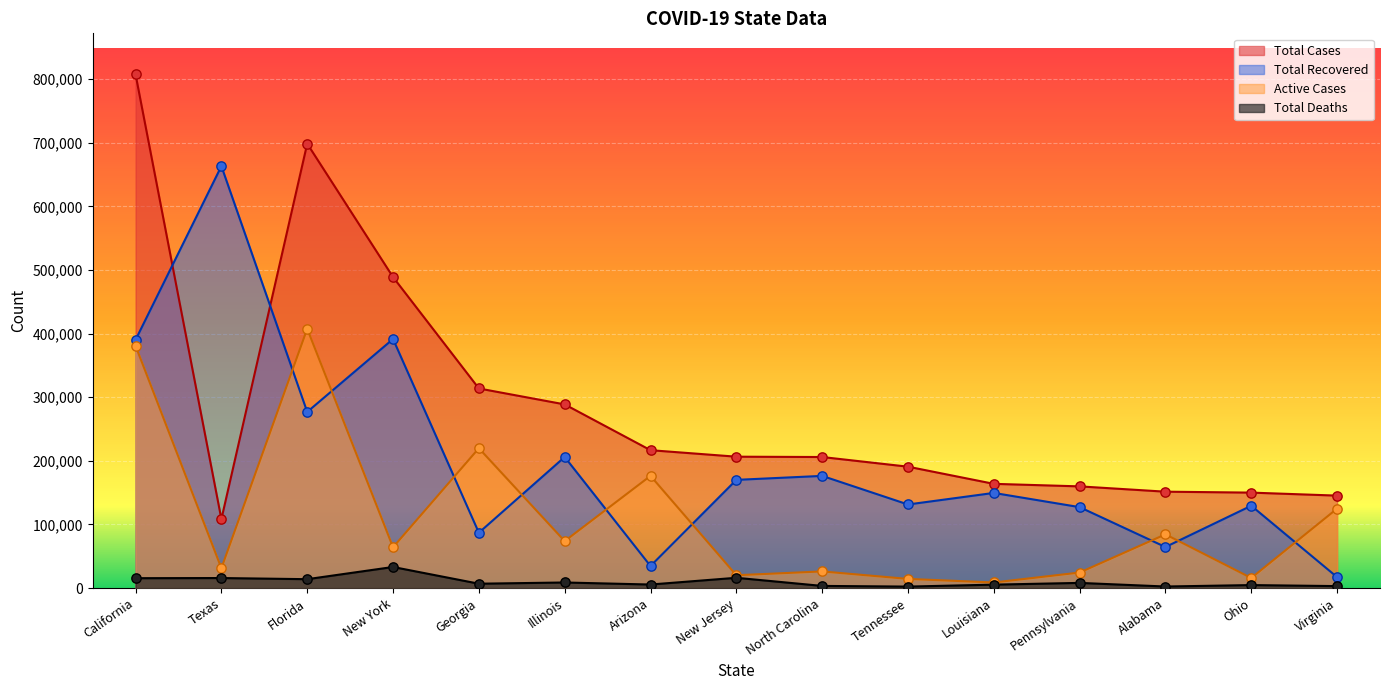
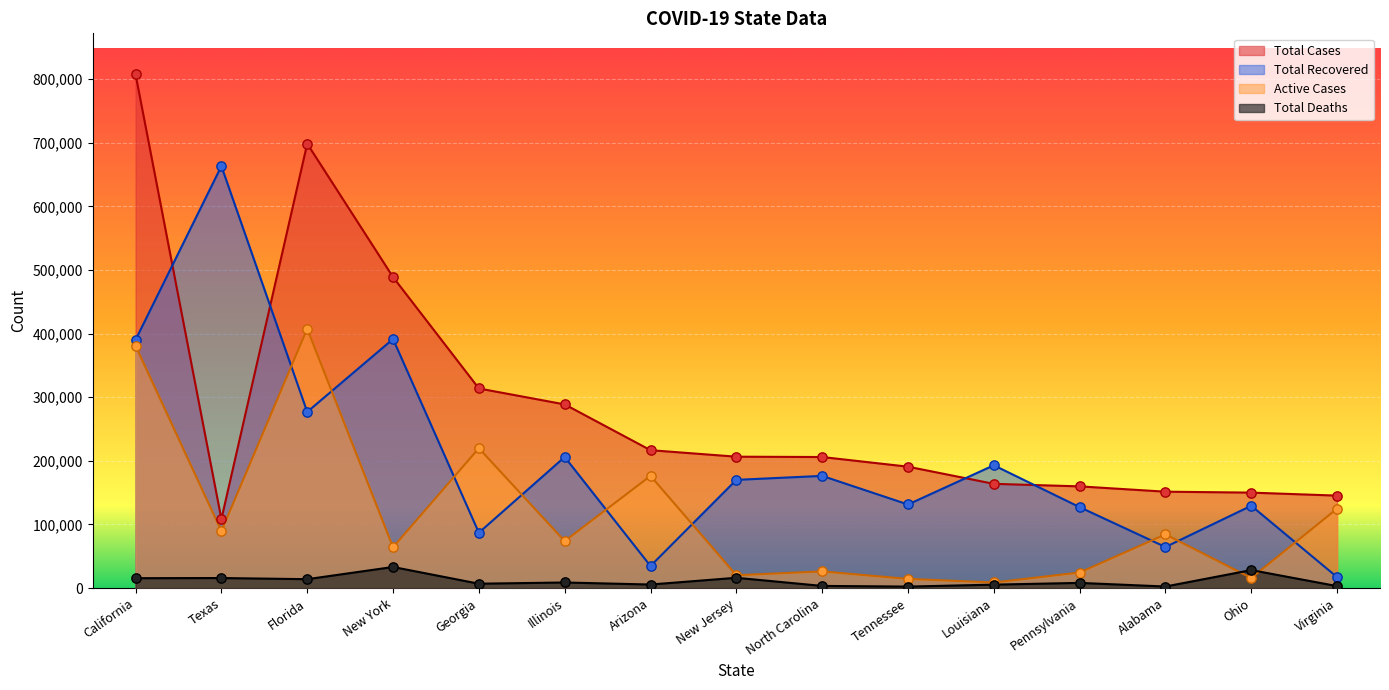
  {
    "Total Cases": {
      "California": "810,000",
      "Texas": "110,000",
      "Florida": "700,000",
      "New York": "490,000",
      "Georgia": "310,000",
      "Illinois": "290,000",
      "Arizona": "220,000",
      "New Jersey": "210,000",
      "North Carolina": "210,000",
      "Tennessee": "190,000",
      "Louisiana": "160,000",
      "Pennsylvania": "160,000",
      "Alabama": "150,000",
      "Ohio": "150,000",
      "Virginia": "150,000"
    },
    "Total Recovered": {
      "California": "390,000",
      "Texas": "660,000",
      "Florida": "280,000",
      "New York": "390,000",
      "Georgia": "90,000",
      "Illinois": "210,000",
      "Arizona": "30,000",
      "New Jersey": "170,000",
      "North Carolina": "180,000",
      "Tennessee": "130,000",
-     "Louisiana": "150,000",
+     "Louisiana": "190,000",
      "Pennsylvania": "130,000",
      "Alabama": "60,000",
      "Ohio": "130,000",
      "Virginia": "20,000"
    },
    "Active Cases": {
      "California": "380,000",
-     "Texas": "30,000",
+     "Texas": "90,000",
      "Florida": "410,000",
      "New York": "60,000",
      "Georgia": "220,000",
      "Illinois": "70,000",
      "Arizona": "180,000",
      "New Jersey": "20,000",
      "North Carolina": "30,000",
      "Tennessee": "10,000",
      "Pennsylvania": "20,000",
      "Alabama": "80,000",
      "Ohio": "20,000",
      "Virginia": "130,000"
    },
    "Total Deaths": {
      "California": "20,000",
      "Texas": "20,000",
      "Florida": "10,000",
      "New York": "30,000",
      "Georgia": "10,000",
      "Illinois": "10,000",
      "Arizona": "10,000",
      "New Jersey": "20,000",
      "North Carolina": "0",
      "Tennessee": "0",
      "Pennsylvania": "10,000",
      "Alabama": "0",
-     "Ohio": "0",
+     "Ohio": "30,000",
      "Virginia": "0"
    }
  }
